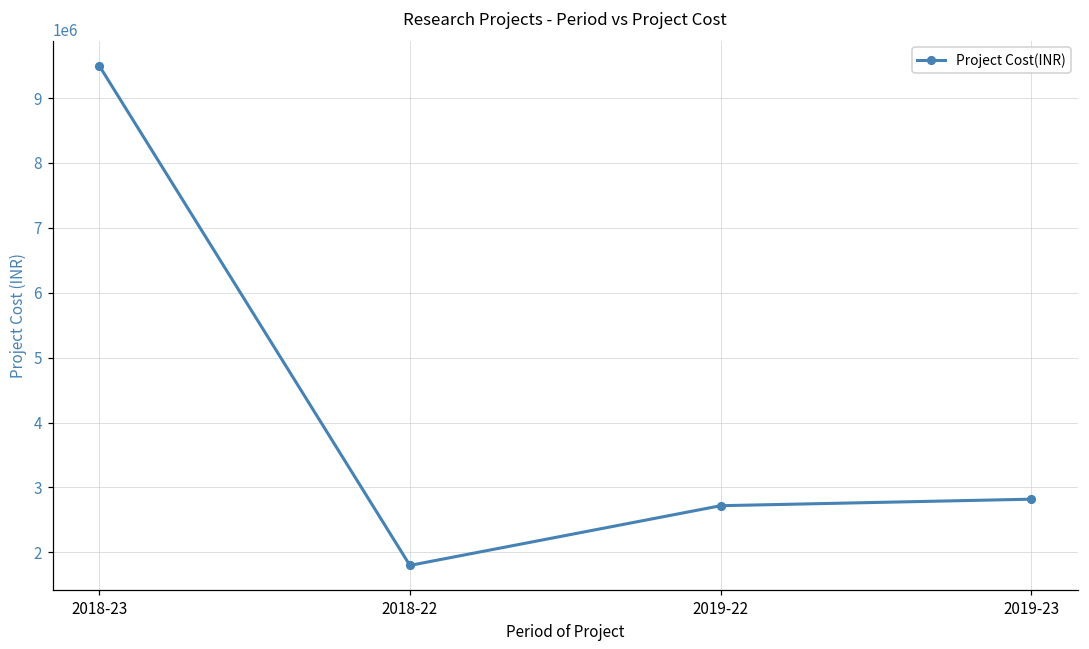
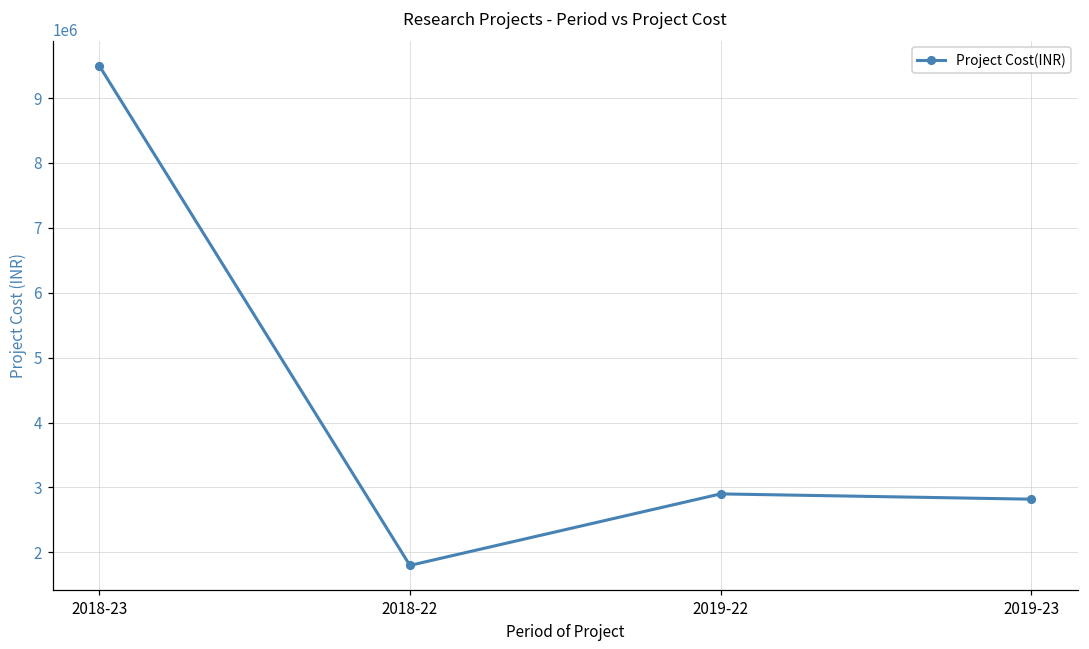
  {
    "2018-23": 9500000,
    "2018-22": 1800000,
-   "2019-22": 2700000,
+   "2019-22": 2900000,
    "2019-23": 2800000
  }
